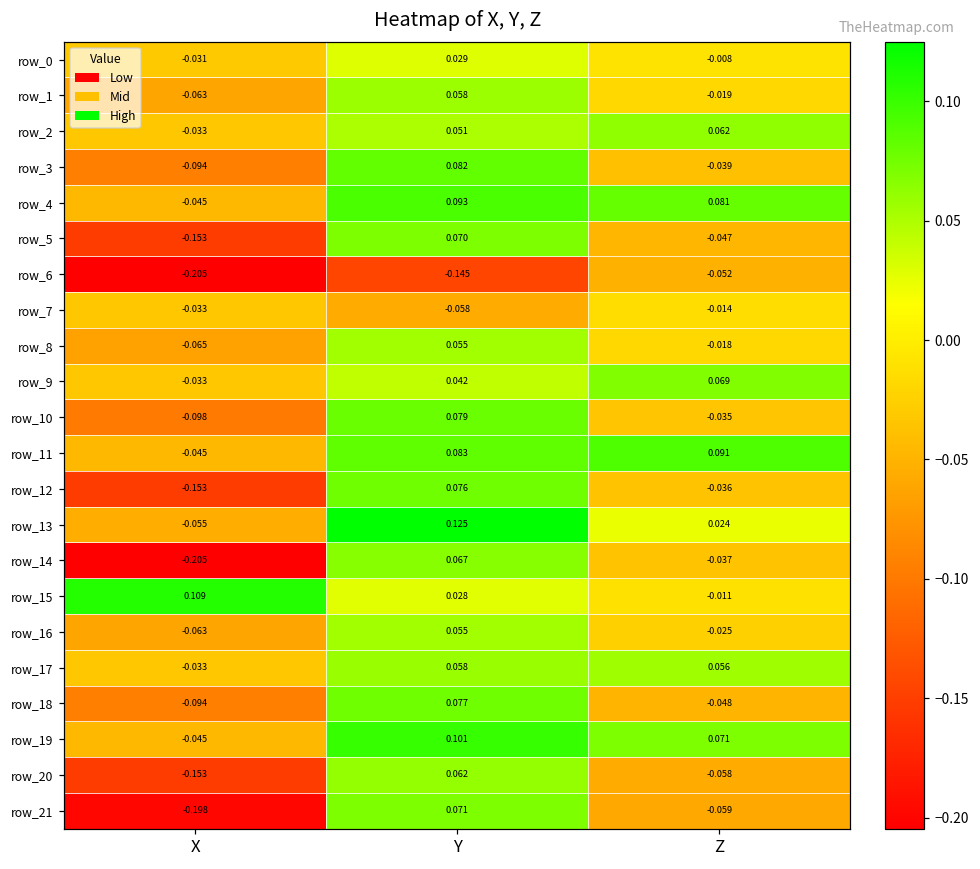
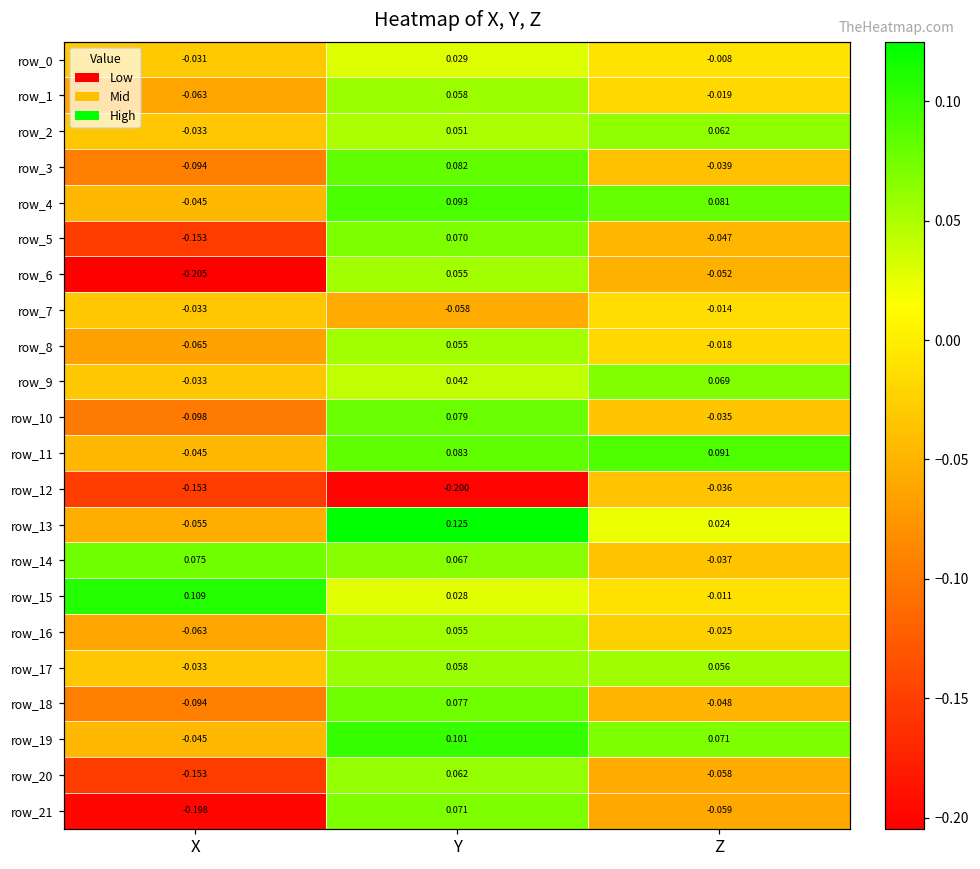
  {
    "row_0": {
      "X": -0.031,
      "Y": 0.029,
      "Z": -0.008
    },
    "row_1": {
      "X": -0.063,
      "Y": 0.058,
      "Z": -0.019
    },
    "row_2": {
      "X": -0.033,
      "Y": 0.051,
      "Z": 0.062
    },
    "row_3": {
      "X": -0.094,
      "Y": 0.082,
      "Z": -0.039
    },
    "row_4": {
      "X": -0.045,
      "Y": 0.093,
      "Z": 0.081
    },
    "row_5": {
      "X": -0.153,
      "Y": 0.070,
      "Z": -0.047
    },
    "row_6": {
      "X": -0.205,
-     "Y": -0.145,
+     "Y": 0.055,
      "Z": -0.052
    },
    "row_7": {
      "X": -0.033,
      "Y": -0.058,
      "Z": -0.014
    },
    "row_8": {
      "X": -0.065,
      "Y": 0.055,
      "Z": -0.018
    },
    "row_9": {
      "X": -0.033,
      "Y": 0.042,
      "Z": 0.069
    },
    "row_10": {
      "X": -0.098,
      "Y": 0.079,
      "Z": -0.035
    },
    "row_11": {
      "X": -0.045,
      "Y": 0.083,
      "Z": 0.091
    },
    "row_12": {
      "X": -0.153,
-     "Y": 0.076,
+     "Y": -0.200,
      "Z": -0.036
    },
    "row_13": {
      "X": -0.055,
      "Y": 0.125,
      "Z": 0.024
    },
    "row_14": {
-     "X": -0.205,
+     "X": 0.075,
      "Y": 0.067,
      "Z": -0.037
    },
    "row_15": {
      "X": 0.109,
      "Y": 0.028,
      "Z": -0.011
    },
    "row_16": {
      "X": -0.063,
      "Y": 0.055,
      "Z": -0.025
    },
    "row_17": {
      "X": -0.033,
      "Y": 0.058,
      "Z": 0.056
    },
    "row_18": {
      "X": -0.094,
      "Y": 0.077,
      "Z": -0.048
    },
    "row_19": {
      "X": -0.045,
      "Y": 0.101,
      "Z": 0.071
    },
    "row_20": {
      "X": -0.153,
      "Y": 0.062,
      "Z": -0.058
    },
    "row_21": {
      "X": -0.198,
      "Y": 0.071,
      "Z": -0.059
    }
  }
